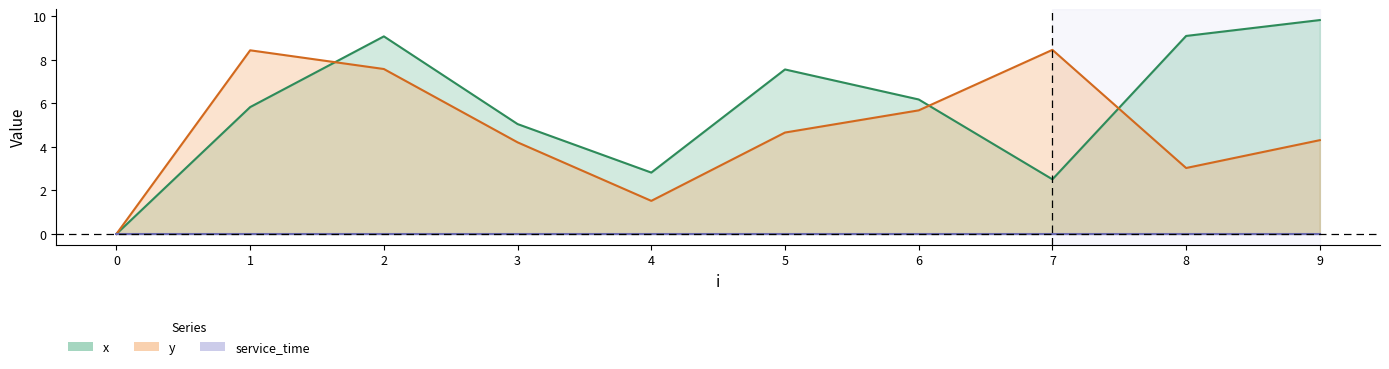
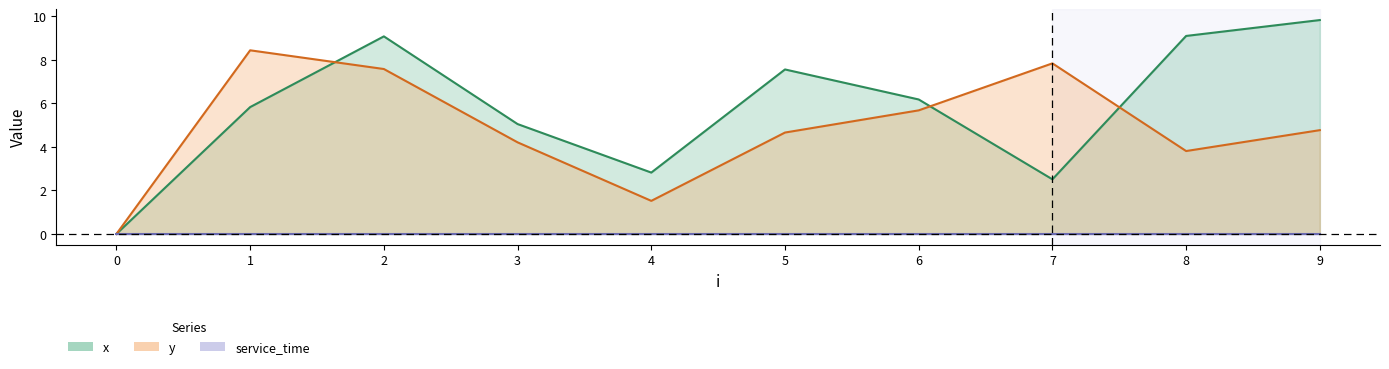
  {
    "y": {
      "1": 8.4,
      "2": 7.6,
      "3": 4.2,
      "4": 1.5,
      "5": 4.7,
      "6": 5.7,
-     "7": 8.5,
-     "8": 3.0,
-     "9": 4.3
+     "7": 7.8,
+     "8": 3.8,
+     "9": 4.8
    }
  }
